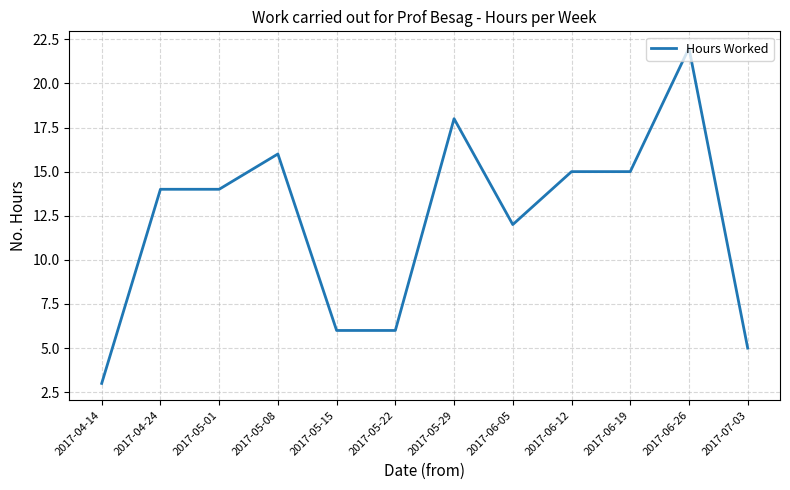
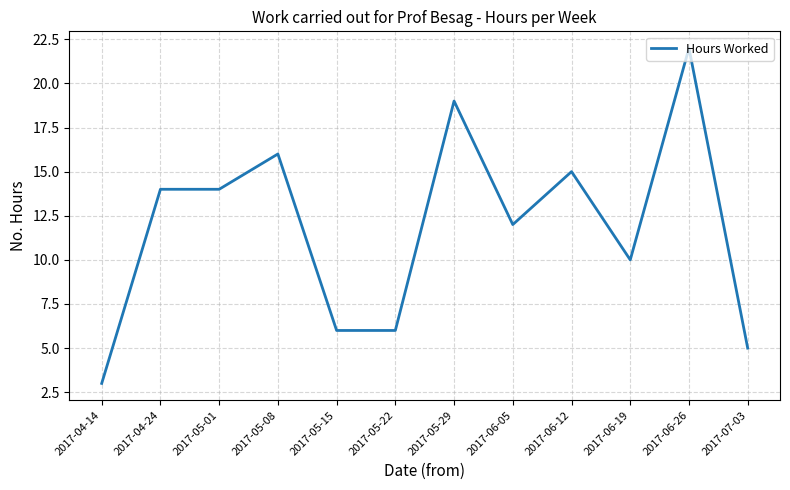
  {
    "2017-04-14": 3,
    "2017-04-24": 14,
    "2017-05-01": 14,
    "2017-05-08": 16,
    "2017-05-15": 6,
    "2017-05-22": 6,
-   "2017-05-29": 18,
+   "2017-05-29": 19,
    "2017-06-05": 12,
    "2017-06-12": 15,
-   "2017-06-19": 15,
+   "2017-06-19": 10,
    "2017-07-03": 5
  }
